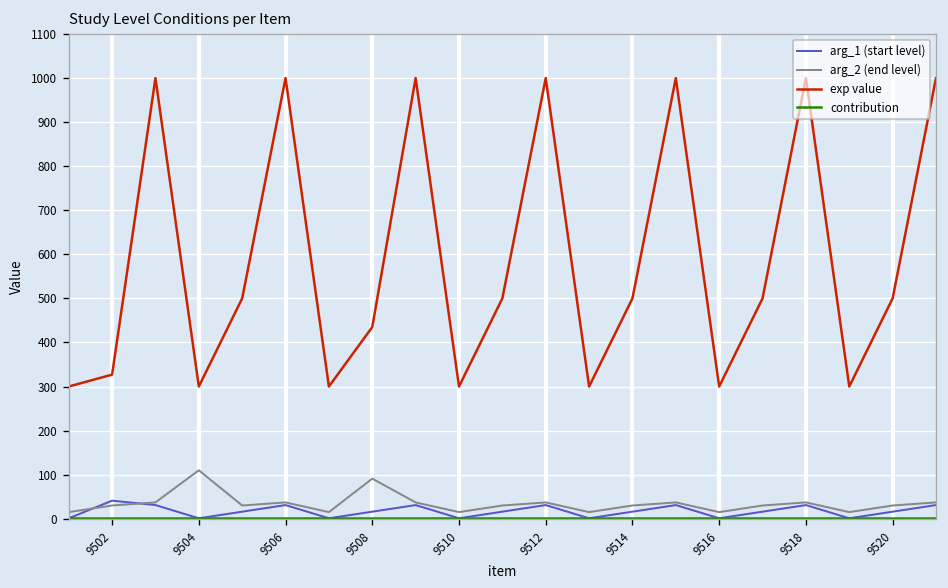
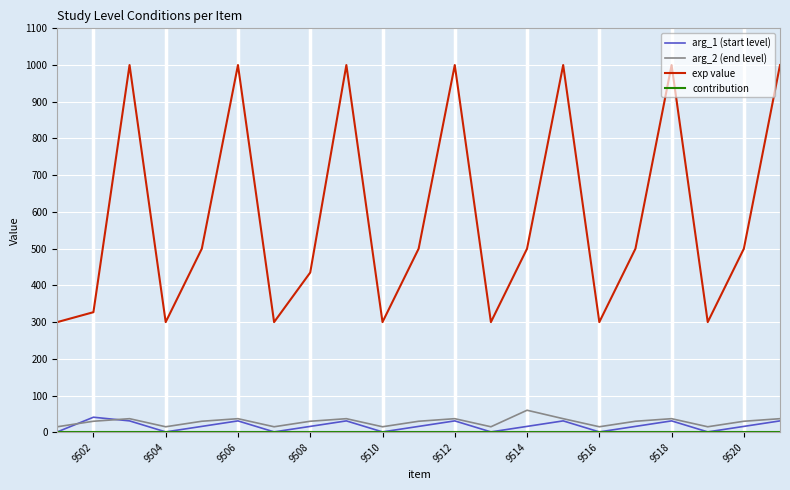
  {
    "arg_1 (start level)": {
      "9502": 40,
      "9508": 20,
      "9514": 20,
      "9520": 20
    },
    "arg_2 (end level)": {
      "9502": 30,
-     "9504": 110,
-     "9508": 90,
+     "9504": 20,
+     "9508": 30,
      "9510": 20,
-     "9514": 30,
+     "9514": 60,
      "9516": 20,
      "9520": 30
    },
    "exp value": {
      "9502": 330,
      "9504": 300,
      "9506": 1000,
      "9508": 440,
      "9510": 300,
      "9512": 1000,
      "9514": 500,
      "9516": 300,
      "9520": 500
    },
    "contribution": {
      "9502": 0,
      "9506": 0,
      "9508": 0,
      "9512": 0,
      "9514": 0,
      "9518": 0,
      "9520": 0
    }
  }
